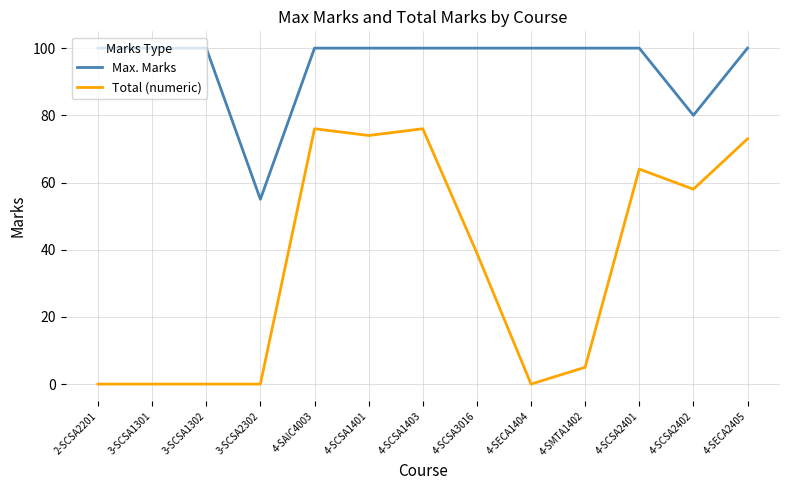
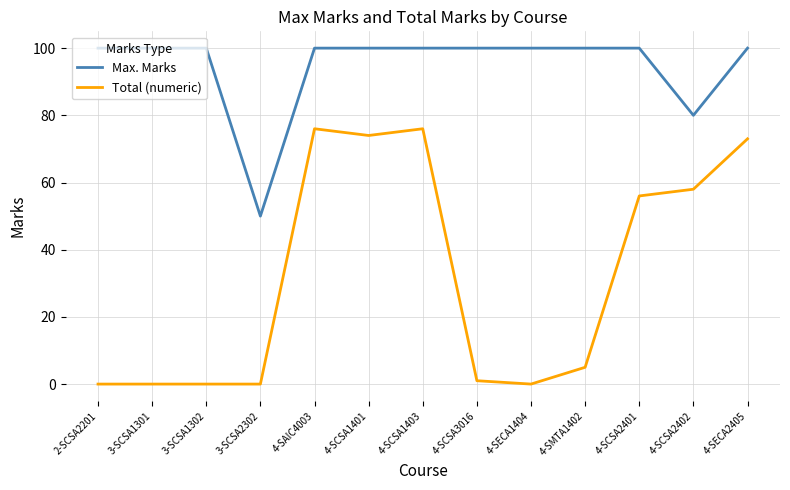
  {
    "Max. Marks": {
-     "3-SCSA2302": 55,
+     "3-SCSA2302": 50,
      "4-SAIC4003": 100,
      "4-SCSA1401": 100,
      "4-SCSA1403": 100,
      "4-SCSA3016": 100,
      "4-SECA1404": 100,
      "4-SMTA1402": 100,
      "4-SCSA2401": 100,
      "4-SCSA2402": 80,
      "4-SECA2405": 100
    },
    "Total (numeric)": {
      "2-SCSA2201": 0,
      "3-SCSA1301": 0,
      "3-SCSA1302": 0,
      "3-SCSA2302": 0,
      "4-SAIC4003": 76,
      "4-SCSA1401": 74,
      "4-SCSA1403": 76,
-     "4-SCSA3016": 39,
+     "4-SCSA3016": 1,
      "4-SECA1404": 0,
      "4-SMTA1402": 5,
-     "4-SCSA2401": 64,
+     "4-SCSA2401": 56,
      "4-SCSA2402": 58,
      "4-SECA2405": 73
    }
  }
